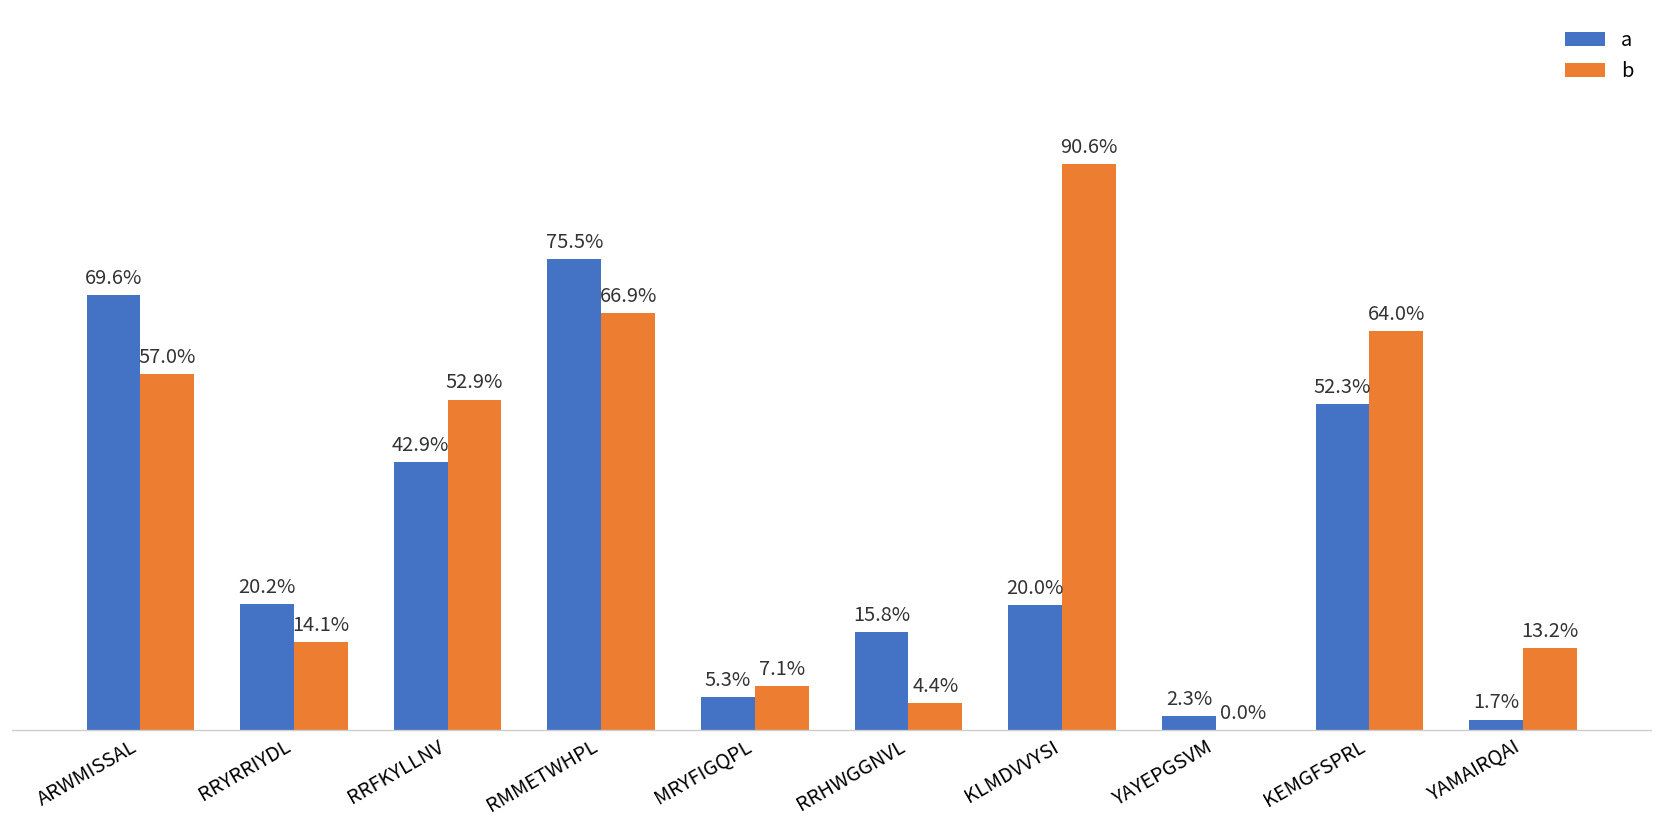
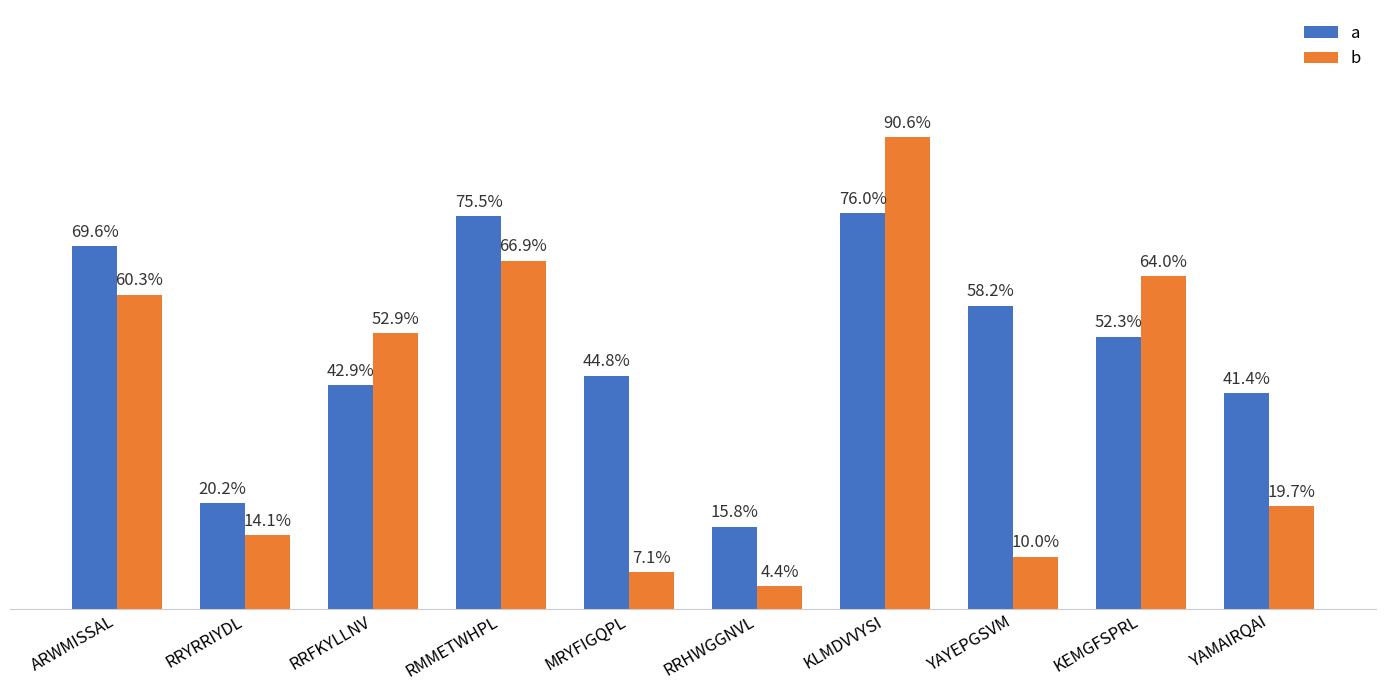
  {
    "a": {
      "ARWMISSAL": "69.6%",
      "RRYRRIYDL": "20.2%",
      "RRFKYLLNV": "42.9%",
      "RMMETWHPL": "75.5%",
-     "MRYFIGQPL": "5.3%",
+     "MRYFIGQPL": "44.8%",
      "RRHWGGNVL": "15.8%",
-     "KLMDVVYSI": "20.0%",
-     "YAYEPGSVM": "2.3%",
+     "KLMDVVYSI": "76.0%",
+     "YAYEPGSVM": "58.2%",
      "KEMGFSPRL": "52.3%",
-     "YAMAIRQAI": "1.7%"
+     "YAMAIRQAI": "41.4%"
    },
    "b": {
-     "ARWMISSAL": "57.0%",
+     "ARWMISSAL": "60.3%",
      "RRYRRIYDL": "14.1%",
      "RRFKYLLNV": "52.9%",
      "RMMETWHPL": "66.9%",
      "MRYFIGQPL": "7.1%",
      "RRHWGGNVL": "4.4%",
      "KLMDVVYSI": "90.6%",
-     "YAYEPGSVM": "0.0%",
+     "YAYEPGSVM": "10.0%",
      "KEMGFSPRL": "64.0%",
-     "YAMAIRQAI": "13.2%"
+     "YAMAIRQAI": "19.7%"
    }
  }
